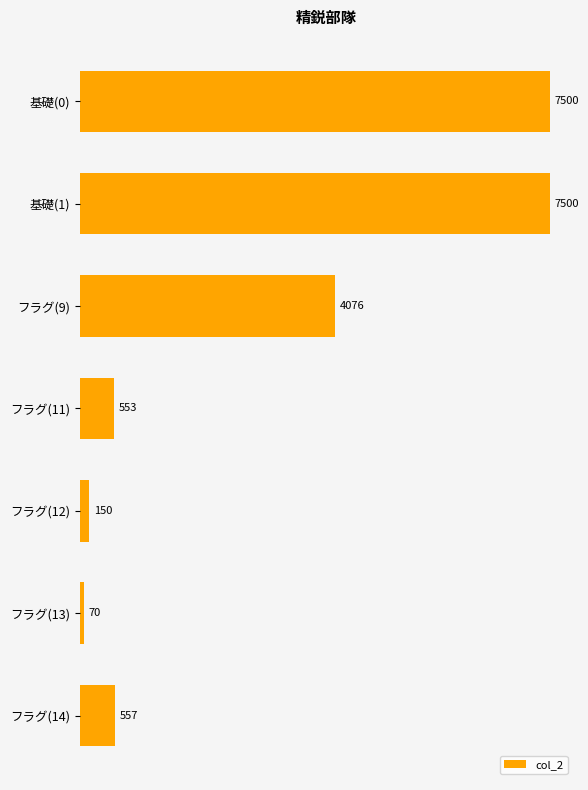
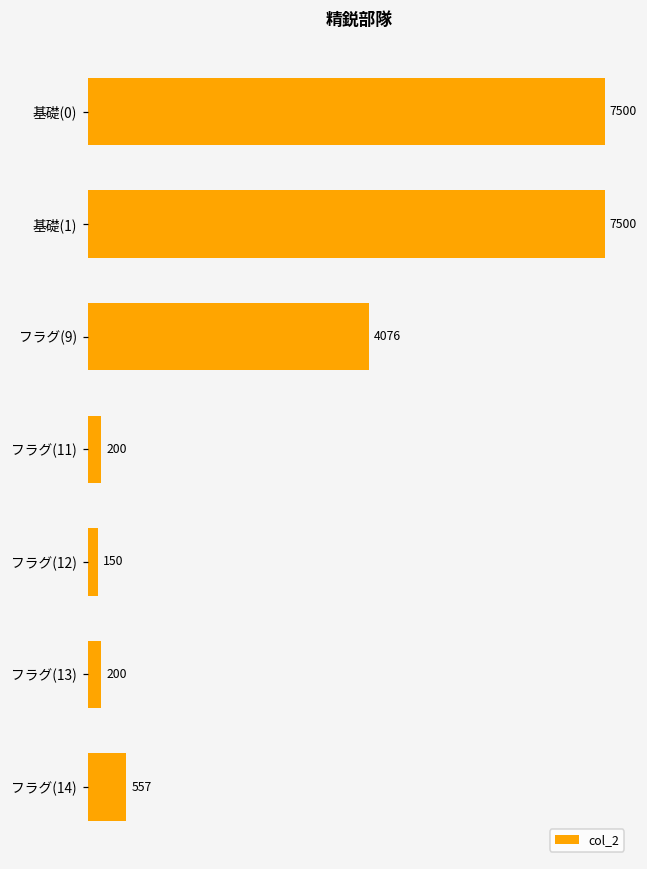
  {
    "基礎(0)": 7500,
    "基礎(1)": 7500,
    "フラグ(9)": 4076,
-   "フラグ(11)": 553,
+   "フラグ(11)": 200,
    "フラグ(12)": 150,
-   "フラグ(13)": 70,
+   "フラグ(13)": 200,
    "フラグ(14)": 557
  }
